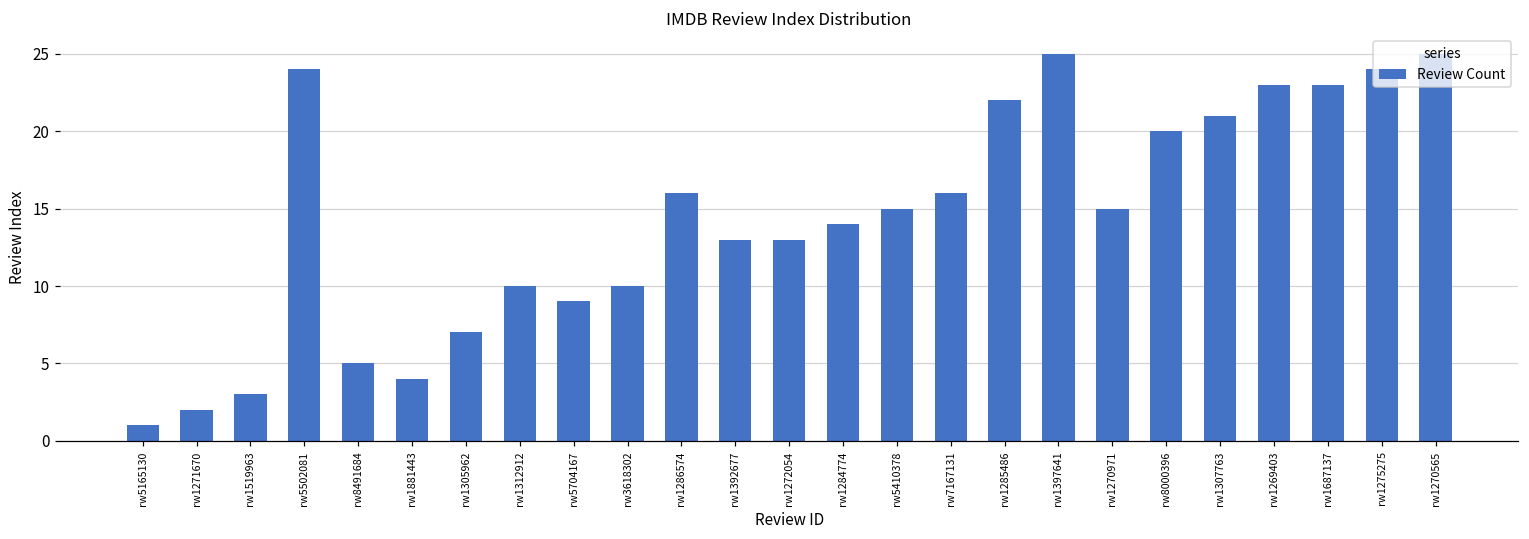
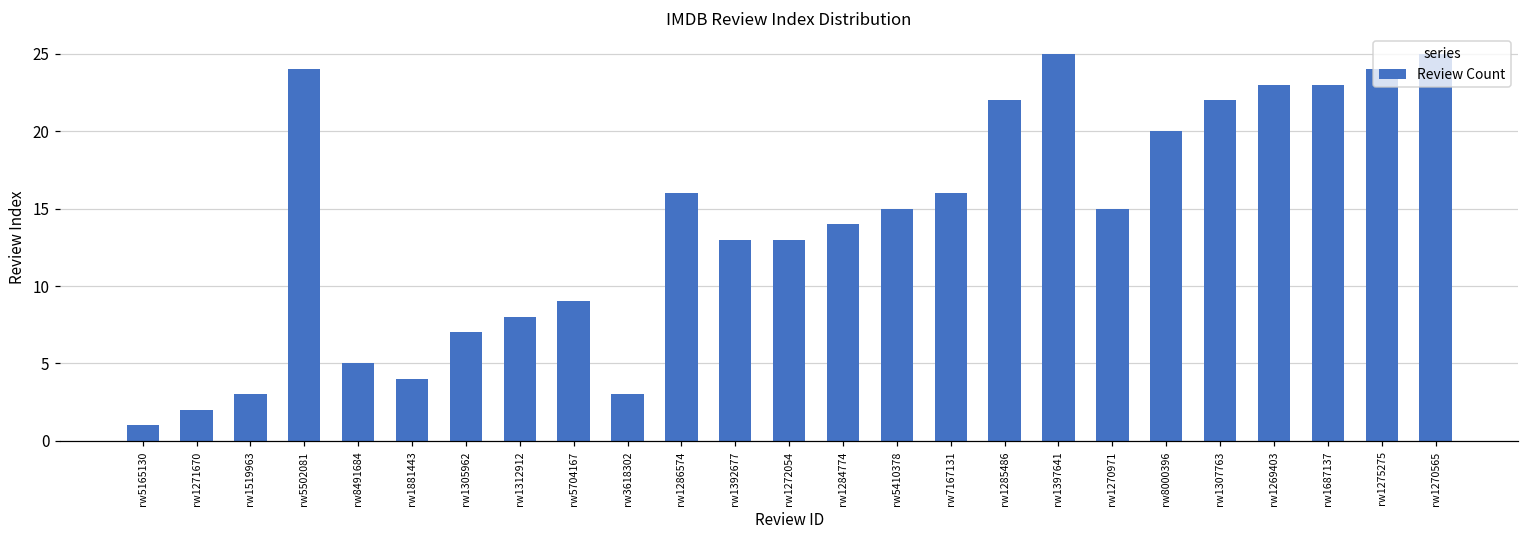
  {
    "rw5165130": 1,
    "rw1271670": 2,
    "rw1519963": 3,
    "rw5502081": 24,
    "rw8491684": 5,
    "rw1881443": 4,
    "rw1305962": 7,
-   "rw1312912": 10,
+   "rw1312912": 8,
    "rw5704167": 9,
-   "rw3618302": 10,
+   "rw3618302": 3,
    "rw1286574": 16,
    "rw1392677": 13,
    "rw1272054": 13,
    "rw1284774": 14,
    "rw5410378": 15,
    "rw7167131": 16,
    "rw1285486": 22,
    "rw1397641": 25,
    "rw1270971": 15,
    "rw8000396": 20,
-   "rw1307763": 21,
+   "rw1307763": 22,
    "rw1269403": 23,
    "rw1687137": 23
  }
